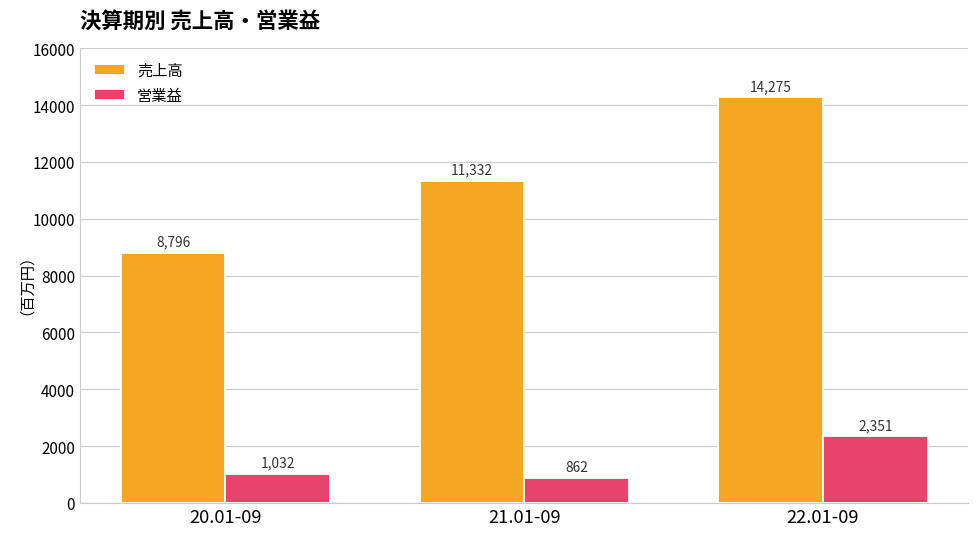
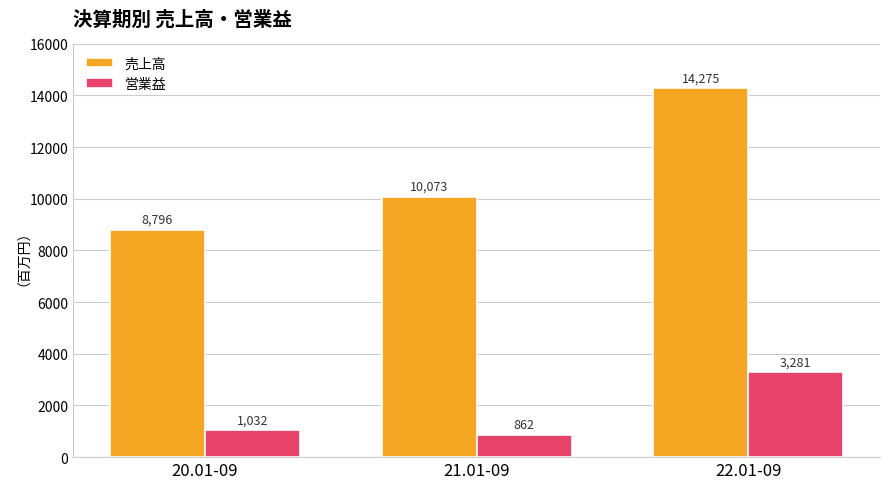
  {
    "売上高": {
      "20.01-09": "8,796",
-     "21.01-09": "11,332",
+     "21.01-09": "10,073",
      "22.01-09": "14,275"
    },
    "営業益": {
      "20.01-09": "1,032",
      "21.01-09": "862",
-     "22.01-09": "2,351"
+     "22.01-09": "3,281"
    }
  }
